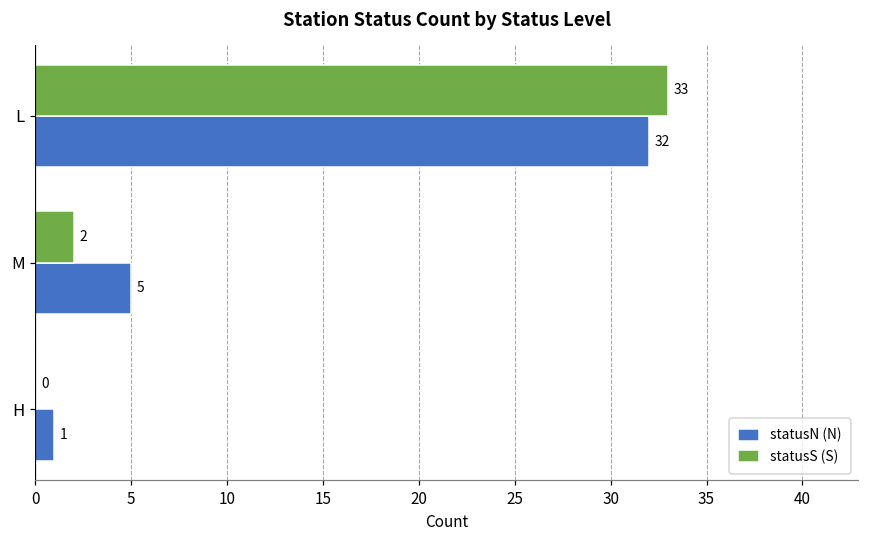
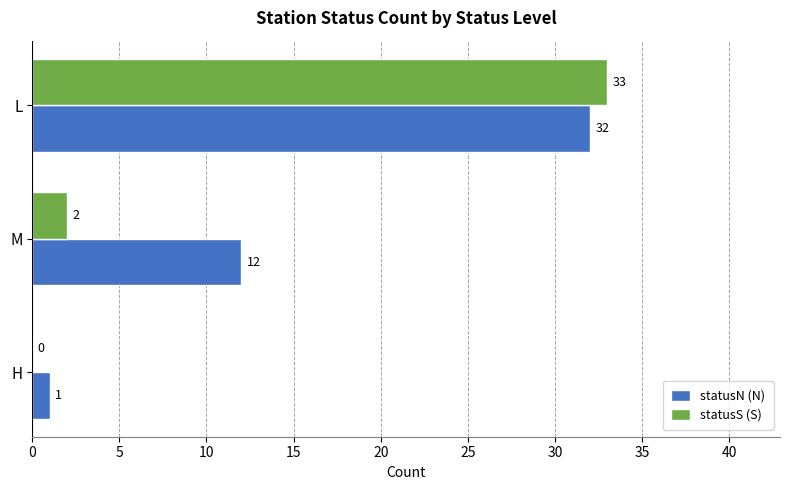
  {
    "statusN (N)": {
      "L": 32,
-     "M": 5,
+     "M": 12,
      "H": 1
    },
    "statusS (S)": {
      "L": 33,
      "M": 2,
      "H": 0
    }
  }
